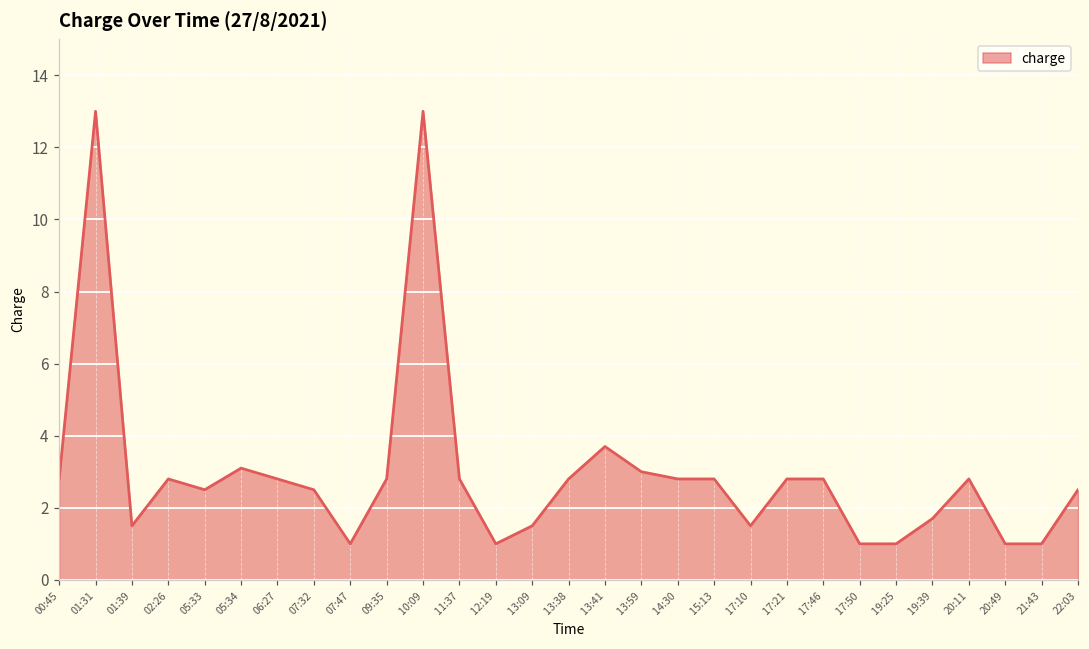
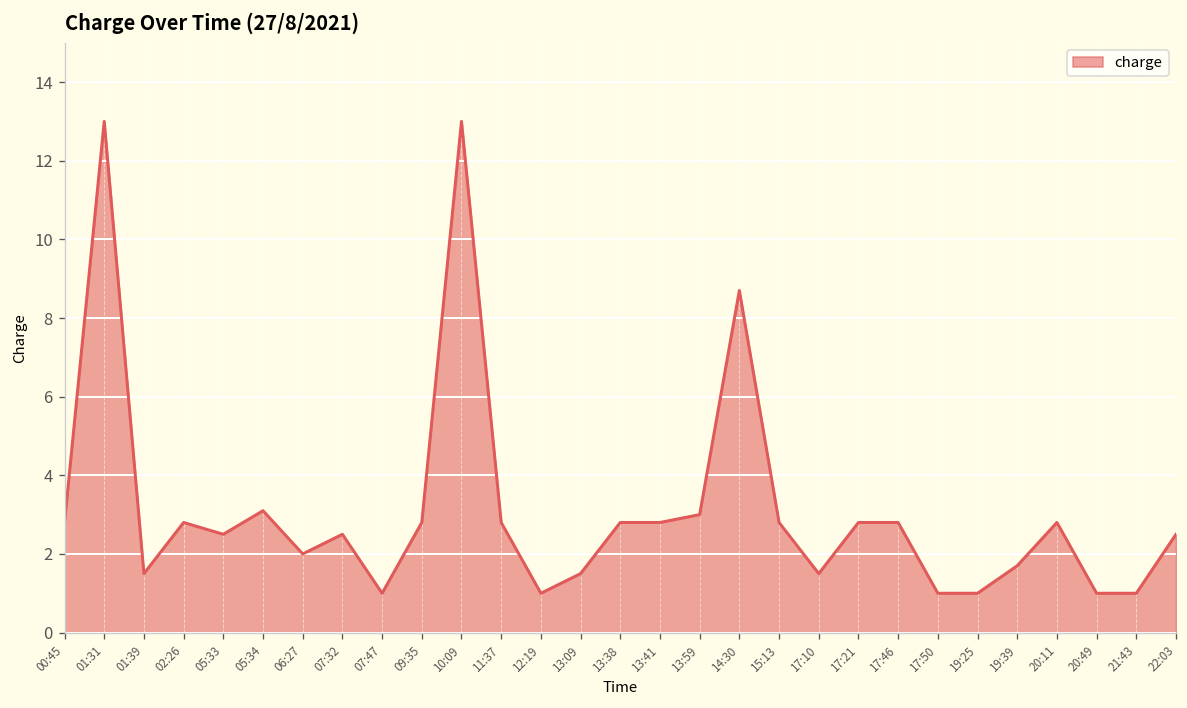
  {
    "00:45": 2.8,
    "01:31": 13.0,
    "01:39": 1.5,
    "02:26": 2.8,
    "05:33": 2.5,
    "05:34": 3.1,
-   "06:27": 2.8,
+   "06:27": 2.0,
    "07:32": 2.5,
    "07:47": 1.0,
    "09:35": 2.8,
    "10:09": 13.0,
    "11:37": 2.8,
    "12:19": 1.0,
    "13:09": 1.5,
    "13:38": 2.8,
-   "13:41": 3.7,
+   "13:41": 2.8,
    "13:59": 3.0,
-   "14:30": 2.8,
+   "14:30": 8.7,
    "15:13": 2.8,
    "17:10": 1.5,
    "17:21": 2.8,
    "17:46": 2.8,
    "17:50": 1.0,
    "19:25": 1.0,
    "19:39": 1.7,
    "20:11": 2.8,
    "20:49": 1.0,
    "21:43": 1.0,
    "22:03": 2.5
  }
